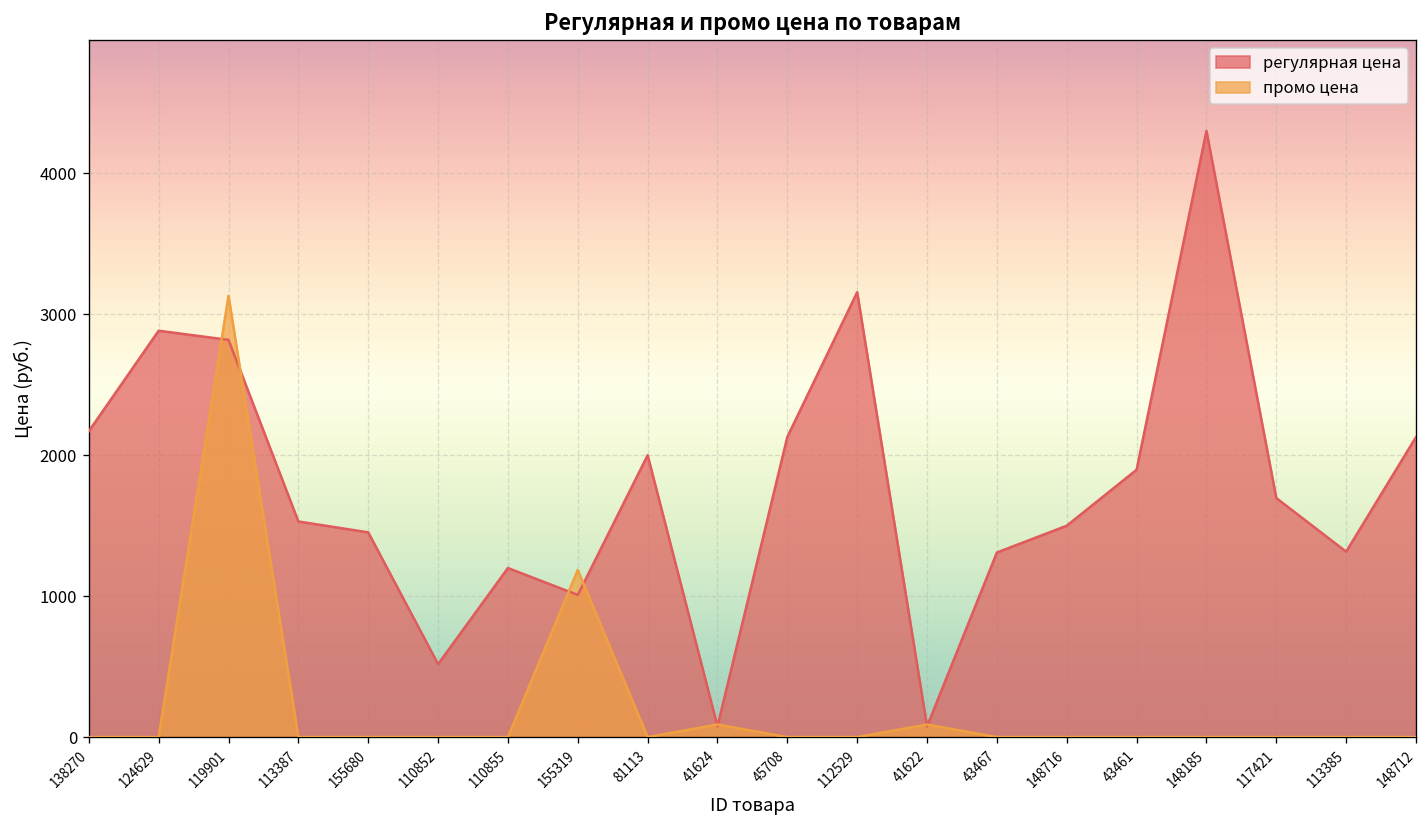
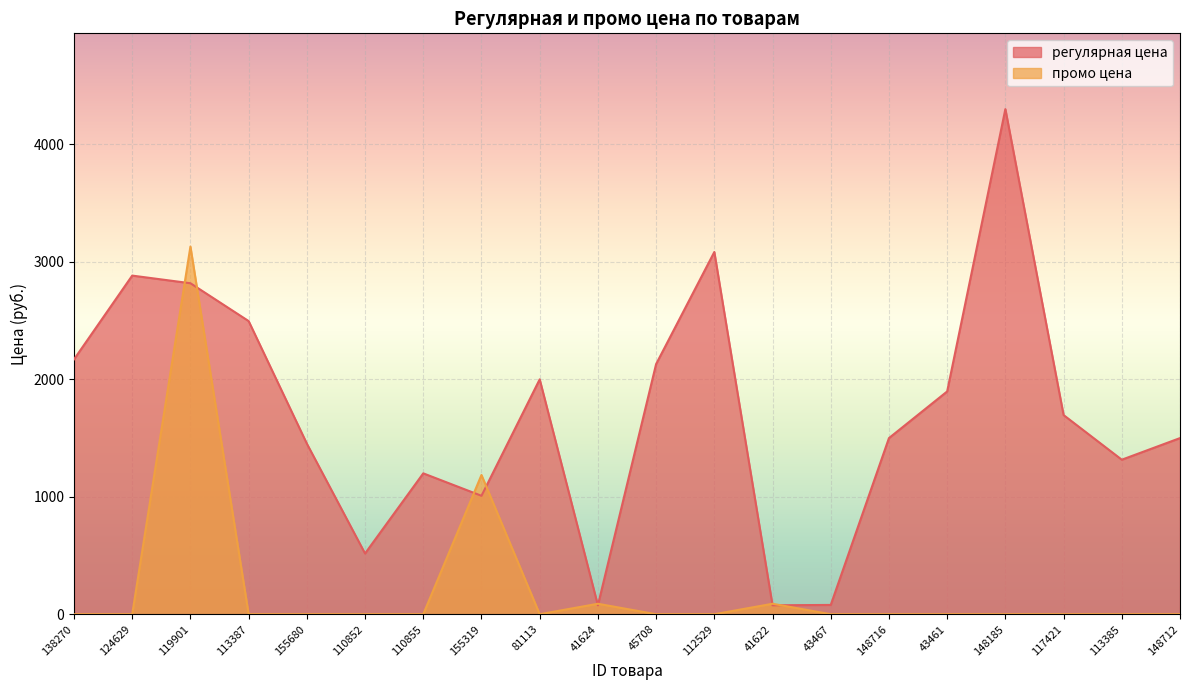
  {
    "регулярная цена": {
      "138270": 2170,
      "124629": 2880,
      "119901": 2820,
-     "113387": 1530,
+     "113387": 2500,
      "155680": 1450,
      "110852": 520,
      "110855": 1200,
      "155319": 1010,
      "81113": 2000,
      "45708": 2130,
-     "112529": 3160,
-     "43467": 1310,
+     "112529": 3080,
+     "43467": 80,
      "148716": 1500,
      "43461": 1900,
      "148185": 4300,
      "117421": 1700,
      "113385": 1320,
-     "148712": 2130
+     "148712": 1500
    },
    "промо цена": {
      "138270": 0,
      "124629": 0,
      "119901": 3130,
      "113387": 0,
      "155680": 0,
      "110852": 0,
      "110855": 0,
      "155319": 1190,
      "81113": 0,
      "45708": 0,
      "112529": 0,
      "43467": 0,
      "148716": 0,
      "43461": 0,
      "148185": 0,
      "117421": 0,
      "113385": 0,
      "148712": 0
    }
  }
